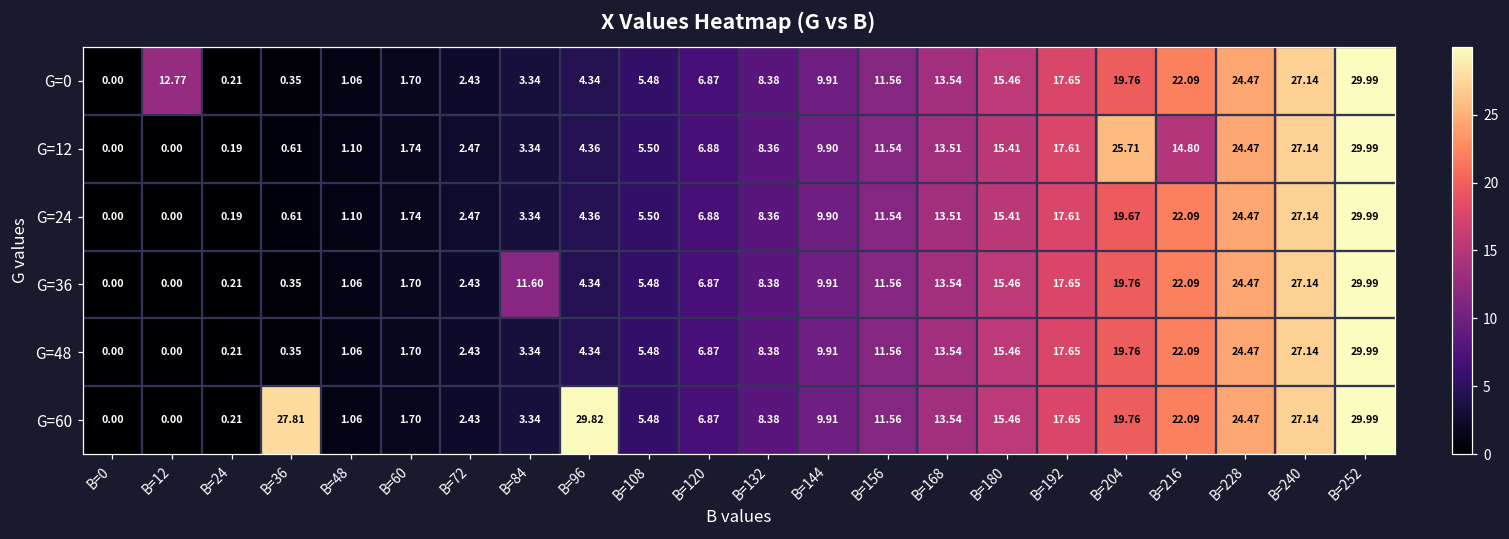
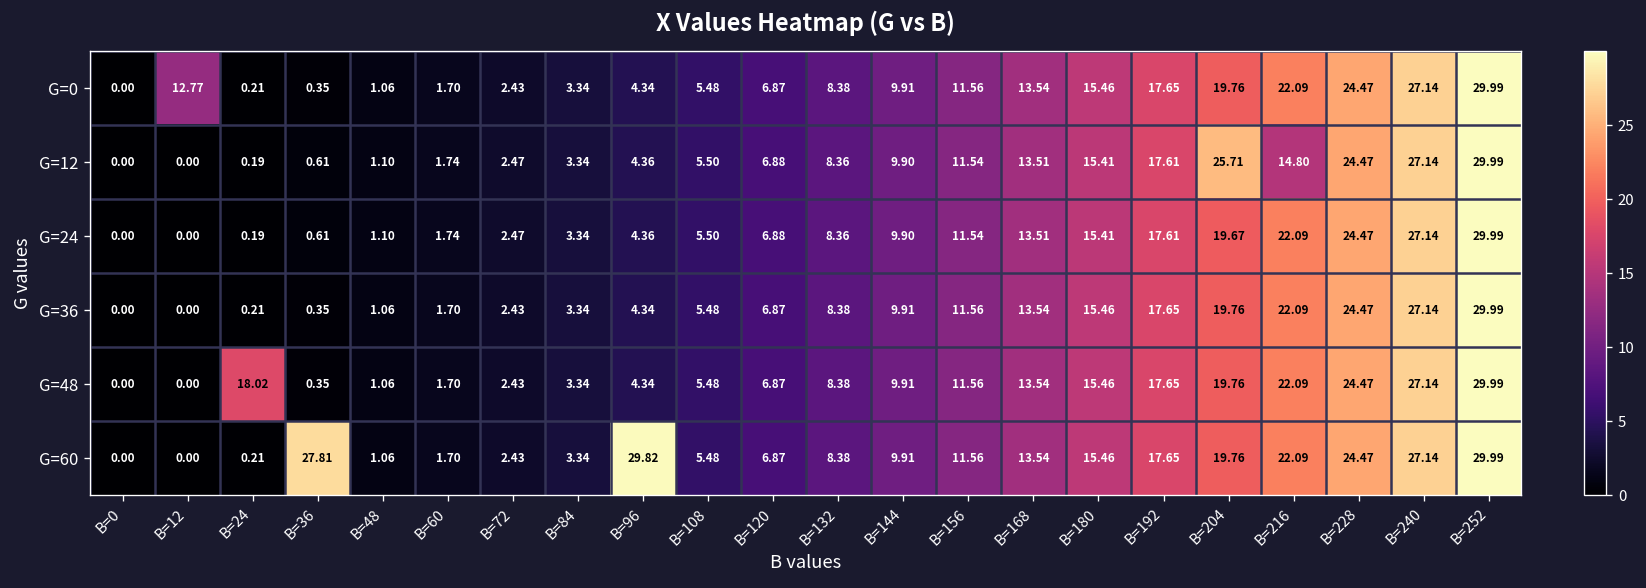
  {
    "G=0": {
      "B=0": 0.00,
      "B=12": 12.77,
      "B=24": 0.21,
      "B=36": 0.35,
      "B=48": 1.06,
      "B=60": 1.70,
      "B=72": 2.43,
      "B=84": 3.34,
      "B=96": 4.34,
      "B=108": 5.48,
      "B=120": 6.87,
      "B=132": 8.38,
      "B=144": 9.91,
      "B=156": 11.56,
      "B=168": 13.54,
      "B=180": 15.46,
      "B=192": 17.65,
      "B=204": 19.76,
      "B=216": 22.09,
      "B=228": 24.47,
      "B=240": 27.14,
      "B=252": 29.99
    },
    "G=12": {
      "B=0": 0.00,
      "B=12": 0.00,
      "B=24": 0.19,
      "B=36": 0.61,
      "B=48": 1.10,
      "B=60": 1.74,
      "B=72": 2.47,
      "B=84": 3.34,
      "B=96": 4.36,
      "B=108": 5.50,
      "B=120": 6.88,
      "B=132": 8.36,
      "B=144": 9.90,
      "B=156": 11.54,
      "B=168": 13.51,
      "B=180": 15.41,
      "B=192": 17.61,
      "B=204": 25.71,
      "B=216": 14.80,
      "B=228": 24.47,
      "B=240": 27.14,
      "B=252": 29.99
    },
    "G=24": {
      "B=0": 0.00,
      "B=12": 0.00,
      "B=24": 0.19,
      "B=36": 0.61,
      "B=48": 1.10,
      "B=60": 1.74,
      "B=72": 2.47,
      "B=84": 3.34,
      "B=96": 4.36,
      "B=108": 5.50,
      "B=120": 6.88,
      "B=132": 8.36,
      "B=144": 9.90,
      "B=156": 11.54,
      "B=168": 13.51,
      "B=180": 15.41,
      "B=192": 17.61,
      "B=204": 19.67,
      "B=216": 22.09,
      "B=228": 24.47,
      "B=240": 27.14,
      "B=252": 29.99
    },
    "G=36": {
      "B=0": 0.00,
      "B=12": 0.00,
      "B=24": 0.21,
      "B=36": 0.35,
      "B=48": 1.06,
      "B=60": 1.70,
      "B=72": 2.43,
-     "B=84": 11.60,
+     "B=84": 3.34,
      "B=96": 4.34,
      "B=108": 5.48,
      "B=120": 6.87,
      "B=132": 8.38,
      "B=144": 9.91,
      "B=156": 11.56,
      "B=168": 13.54,
      "B=180": 15.46,
      "B=192": 17.65,
      "B=204": 19.76,
      "B=216": 22.09,
      "B=228": 24.47,
      "B=240": 27.14,
      "B=252": 29.99
    },
    "G=48": {
      "B=0": 0.00,
      "B=12": 0.00,
-     "B=24": 0.21,
+     "B=24": 18.02,
      "B=36": 0.35,
      "B=48": 1.06,
      "B=60": 1.70,
      "B=72": 2.43,
      "B=84": 3.34,
      "B=96": 4.34,
      "B=108": 5.48,
      "B=120": 6.87,
      "B=132": 8.38,
      "B=144": 9.91,
      "B=156": 11.56,
      "B=168": 13.54,
      "B=180": 15.46,
      "B=192": 17.65,
      "B=204": 19.76,
      "B=216": 22.09,
      "B=228": 24.47,
      "B=240": 27.14,
      "B=252": 29.99
    },
    "G=60": {
      "B=0": 0.00,
      "B=12": 0.00,
      "B=24": 0.21,
      "B=36": 27.81,
      "B=48": 1.06,
      "B=60": 1.70,
      "B=72": 2.43,
      "B=84": 3.34,
      "B=96": 29.82,
      "B=108": 5.48,
      "B=120": 6.87,
      "B=132": 8.38,
      "B=144": 9.91,
      "B=156": 11.56,
      "B=168": 13.54,
      "B=180": 15.46,
      "B=192": 17.65,
      "B=204": 19.76,
      "B=216": 22.09,
      "B=228": 24.47,
      "B=240": 27.14,
      "B=252": 29.99
    }
  }
